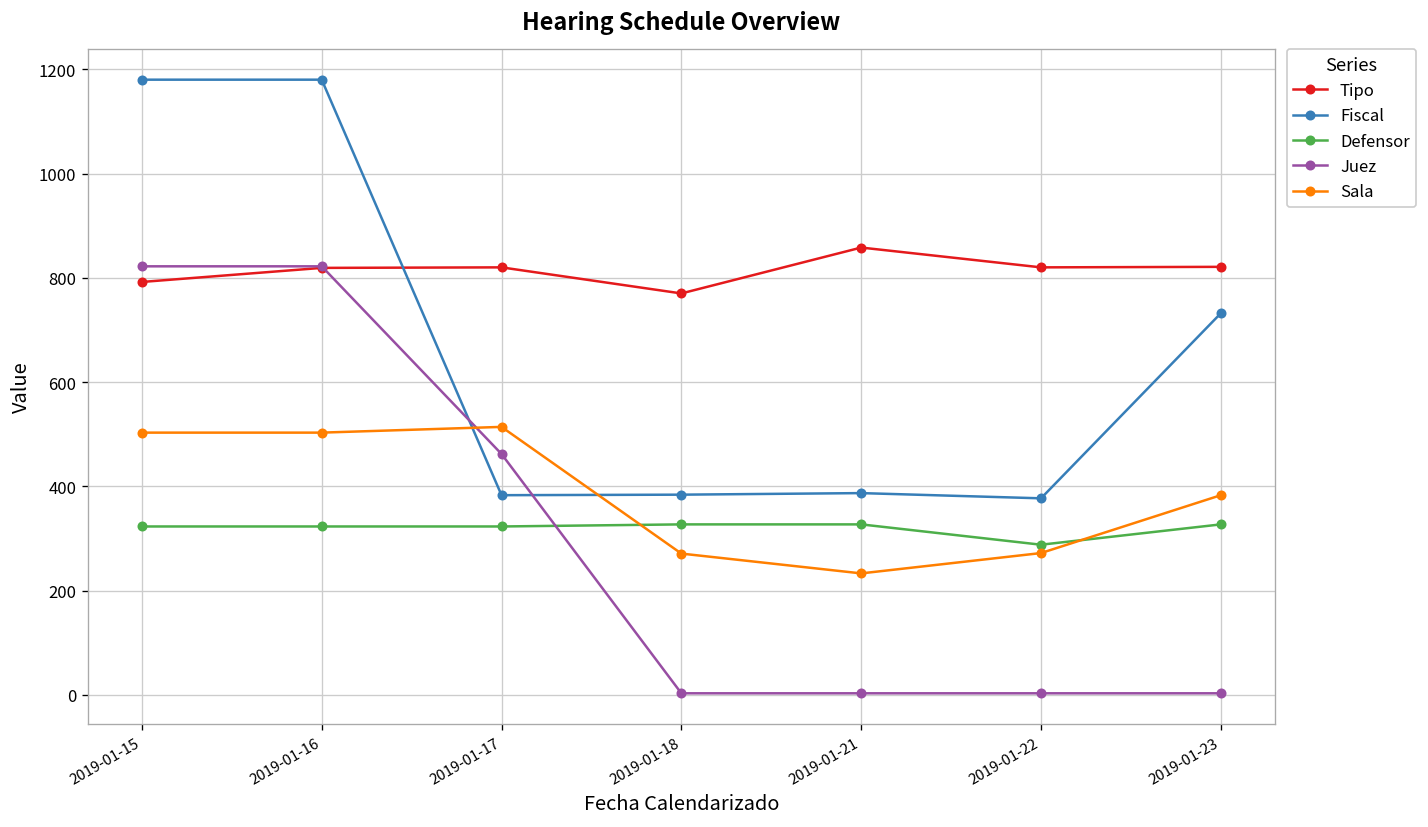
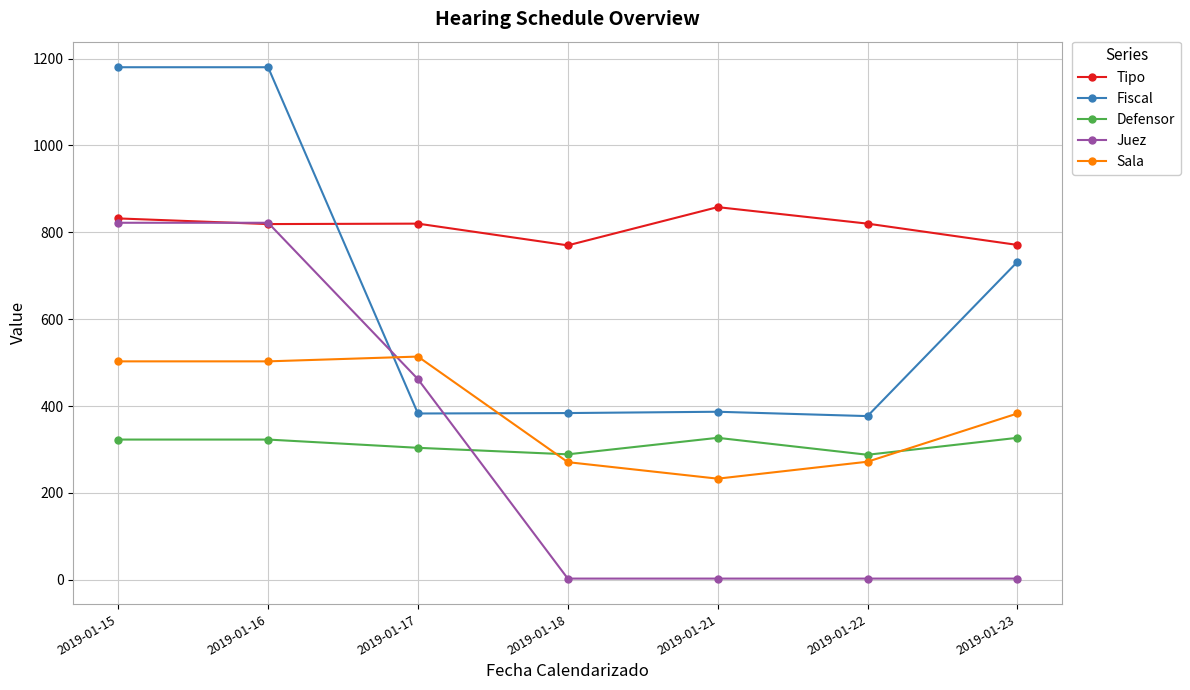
  {
    "Tipo": {
-     "2019-01-15": 790,
+     "2019-01-15": 830,
      "2019-01-17": 820,
      "2019-01-18": 770,
      "2019-01-21": 860,
      "2019-01-22": 820,
-     "2019-01-23": 820
+     "2019-01-23": 770
    },
    "Fiscal": {
      "2019-01-15": 1180,
      "2019-01-16": 1180,
      "2019-01-17": 380,
      "2019-01-18": 380,
      "2019-01-21": 390,
      "2019-01-22": 380,
      "2019-01-23": 730
    },
    "Defensor": {
      "2019-01-15": 320,
      "2019-01-16": 320,
-     "2019-01-17": 320,
-     "2019-01-18": 330,
+     "2019-01-17": 300,
+     "2019-01-18": 290,
      "2019-01-21": 330,
      "2019-01-22": 290,
      "2019-01-23": 330
    },
    "Juez": {
      "2019-01-15": 820,
      "2019-01-17": 460,
      "2019-01-18": 0,
      "2019-01-21": 0,
      "2019-01-22": 0,
      "2019-01-23": 0
    },
    "Sala": {
      "2019-01-15": 500,
      "2019-01-16": 500,
      "2019-01-17": 510,
      "2019-01-18": 270,
      "2019-01-21": 230,
      "2019-01-22": 270,
      "2019-01-23": 380
    }
  }
